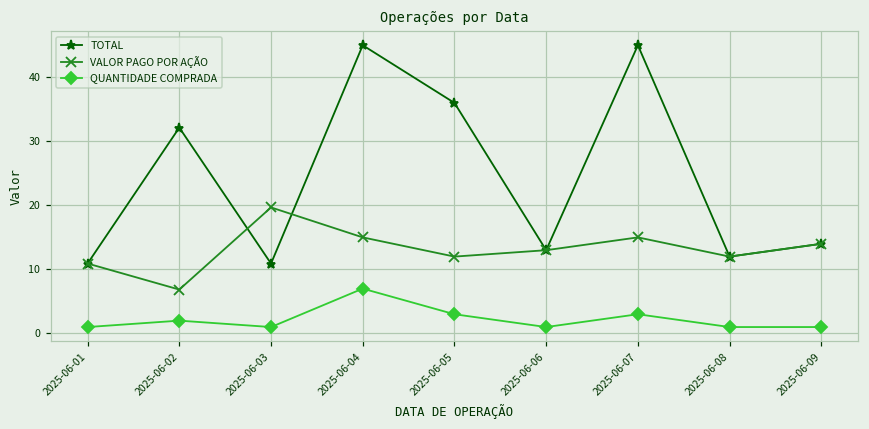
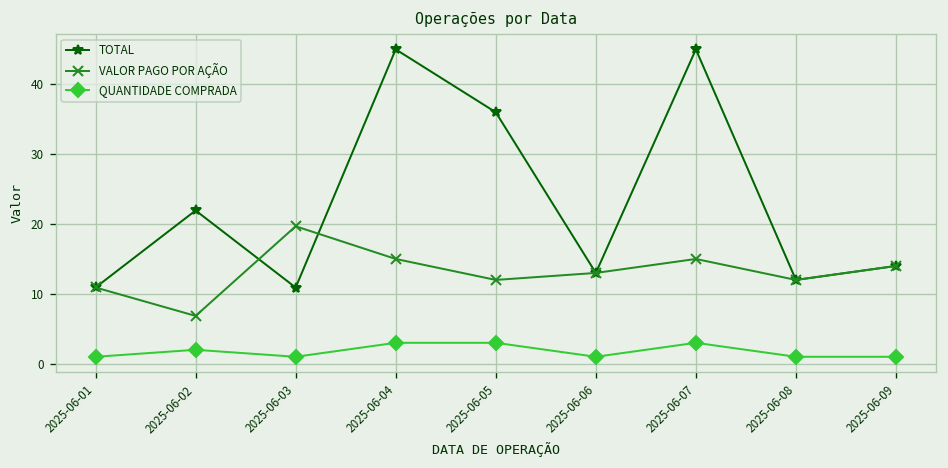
  {
    "TOTAL": {
-     "2025-06-02": 32,
+     "2025-06-02": 22,
      "2025-06-03": 11,
      "2025-06-04": 45,
      "2025-06-05": 36,
      "2025-06-07": 45
    },
    "VALOR PAGO POR AÇÃO": {
      "2025-06-02": 7,
      "2025-06-03": 20,
      "2025-06-04": 15,
      "2025-06-05": 12,
      "2025-06-07": 15
    },
    "QUANTIDADE COMPRADA": {
      "2025-06-01": 1,
      "2025-06-02": 2,
      "2025-06-03": 1,
-     "2025-06-04": 7,
+     "2025-06-04": 3,
      "2025-06-05": 3,
      "2025-06-06": 1,
      "2025-06-07": 3,
      "2025-06-08": 1,
      "2025-06-09": 1
    }
  }
